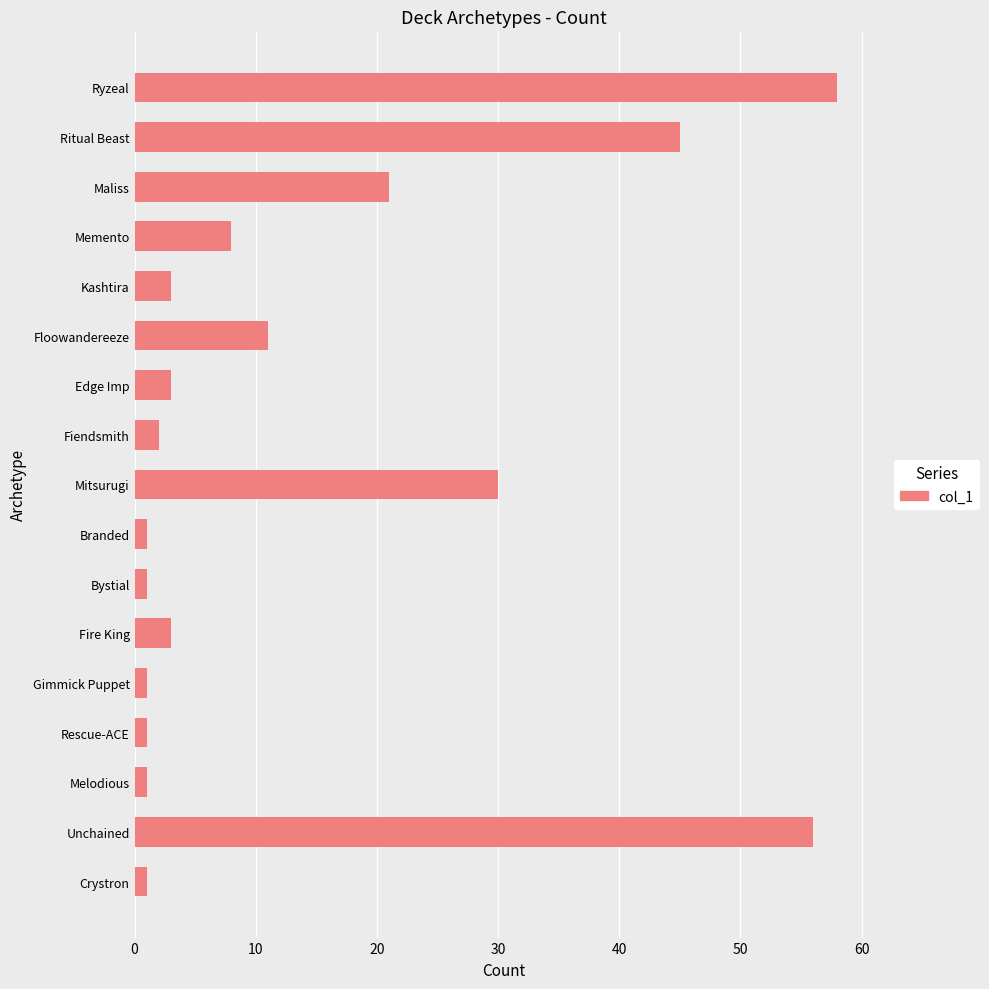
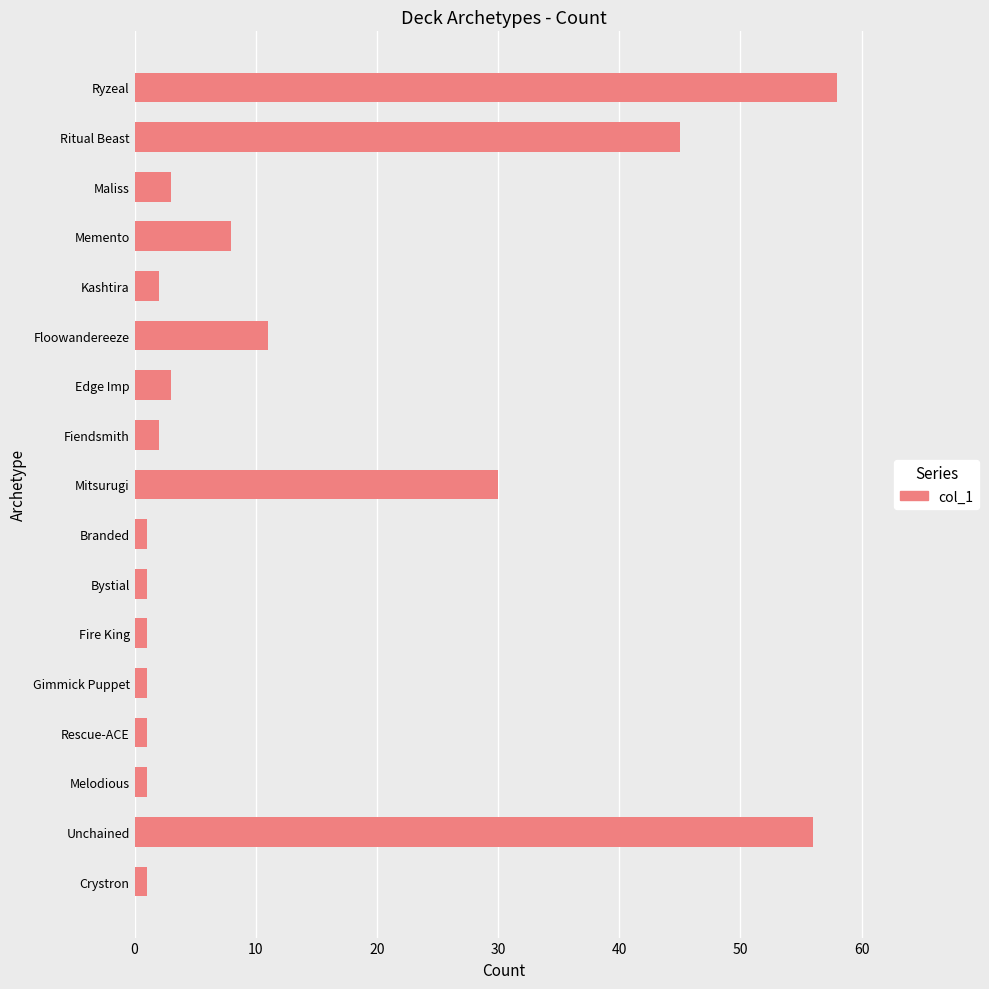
  {
    "Ryzeal": 58,
    "Ritual Beast": 45,
-   "Maliss": 21,
+   "Maliss": 3,
    "Memento": 8,
-   "Kashtira": 3,
+   "Kashtira": 2,
    "Floowandereeze": 11,
    "Edge Imp": 3,
    "Fiendsmith": 2,
    "Mitsurugi": 30,
    "Branded": 1,
    "Bystial": 1,
-   "Fire King": 3,
+   "Fire King": 1,
    "Gimmick Puppet": 1,
    "Rescue-ACE": 1,
    "Melodious": 1,
    "Unchained": 56,
    "Crystron": 1
  }
